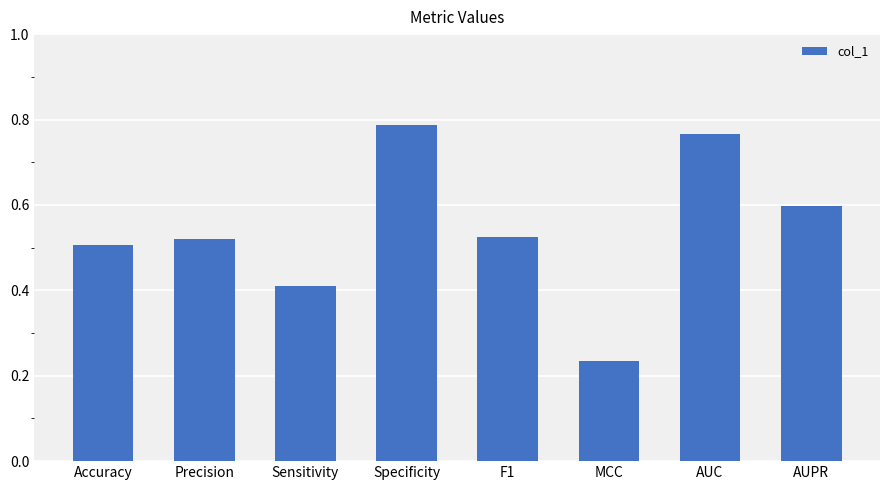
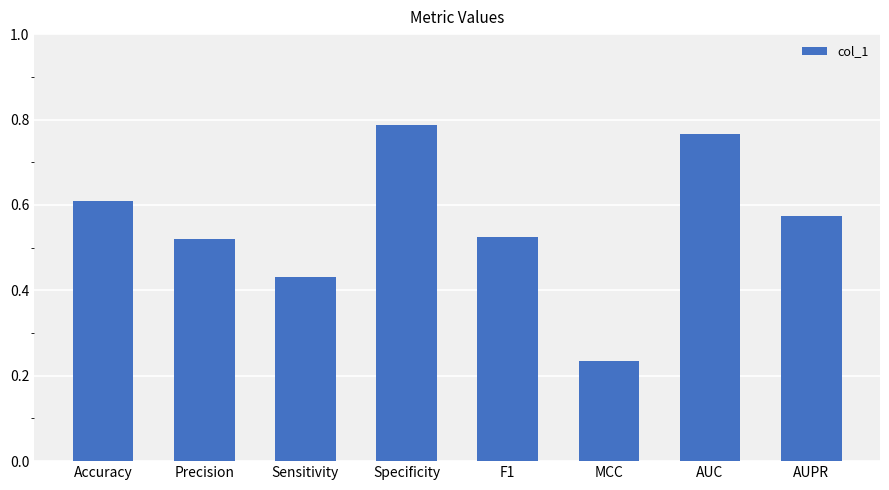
  {
-   "Accuracy": 0.51,
+   "Accuracy": 0.61,
    "Precision": 0.52,
-   "Sensitivity": 0.41,
+   "Sensitivity": 0.43,
    "Specificity": 0.79,
    "F1": 0.52,
    "MCC": 0.23,
    "AUC": 0.77,
-   "AUPR": 0.60
+   "AUPR": 0.57
  }
